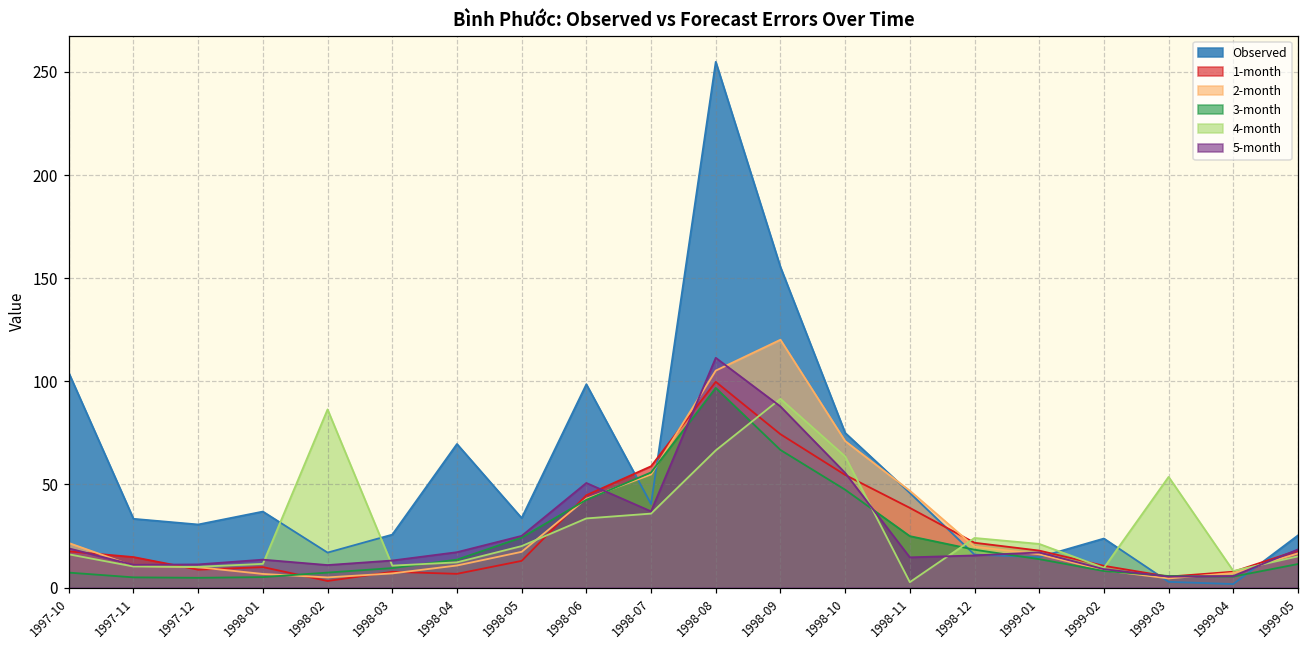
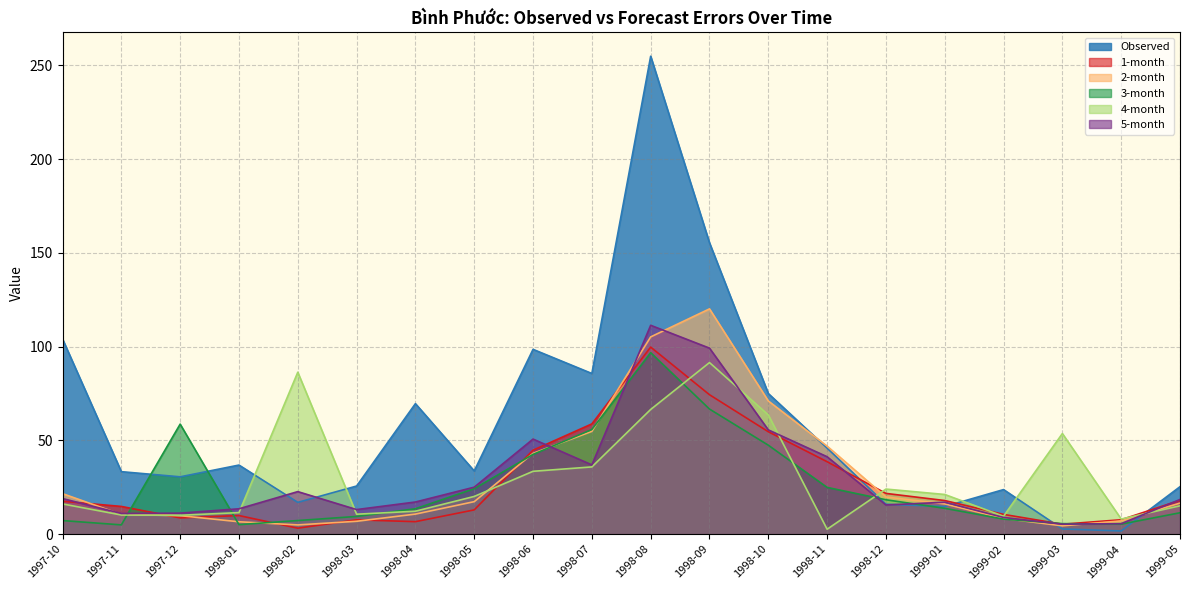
  {
    "Observed": {
      "1997-10": 104,
      "1997-11": 33,
      "1997-12": 31,
      "1998-01": 37,
      "1998-02": 17,
      "1998-03": 26,
      "1998-04": 70,
      "1998-05": 34,
      "1998-06": 99,
-     "1998-07": 40,
+     "1998-07": 86,
      "1998-08": 255,
      "1998-09": 155,
      "1998-10": 75,
      "1999-02": 24,
      "1999-03": 3,
      "1999-04": 2,
      "1999-05": 25
    },
    "1-month": {
      "1997-10": 18,
      "1997-11": 15,
      "1998-01": 10,
      "1998-02": 3,
      "1998-04": 7,
      "1998-05": 13,
      "1998-06": 45,
      "1998-07": 59,
      "1998-08": 100,
      "1998-09": 74,
      "1998-11": 39,
      "1998-12": 22
    },
    "2-month": {
      "1997-10": 22,
      "1998-01": 7,
      "1998-02": 5,
      "1998-04": 11,
      "1998-05": 17,
      "1998-08": 105,
      "1998-09": 120,
      "1998-10": 71,
      "1998-12": 20,
      "1999-05": 17
    },
    "3-month": {
      "1997-10": 7,
      "1997-11": 5,
-     "1997-12": 5,
+     "1997-12": 59,
      "1998-01": 5,
      "1998-02": 7,
      "1998-08": 97,
      "1998-09": 67,
      "1998-10": 47,
      "1998-11": 25,
      "1998-12": 18,
      "1999-05": 11
    },
    "4-month": {
      "1997-10": 16,
      "1998-01": 11,
      "1998-02": 86,
      "1998-05": 20,
      "1998-06": 34,
      "1998-08": 66,
      "1998-09": 92,
      "1998-10": 64,
      "1998-11": 3,
      "1998-12": 24,
      "1999-01": 21,
      "1999-03": 54,
      "1999-05": 15
    },
    "5-month": {
      "1997-10": 19,
      "1998-01": 14,
-     "1998-02": 11,
+     "1998-02": 23,
      "1998-03": 13,
      "1998-04": 17,
      "1998-06": 51,
      "1998-08": 111,
-     "1998-09": 88,
-     "1998-11": 15
+     "1998-09": 99,
+     "1998-11": 41
    }
  }
